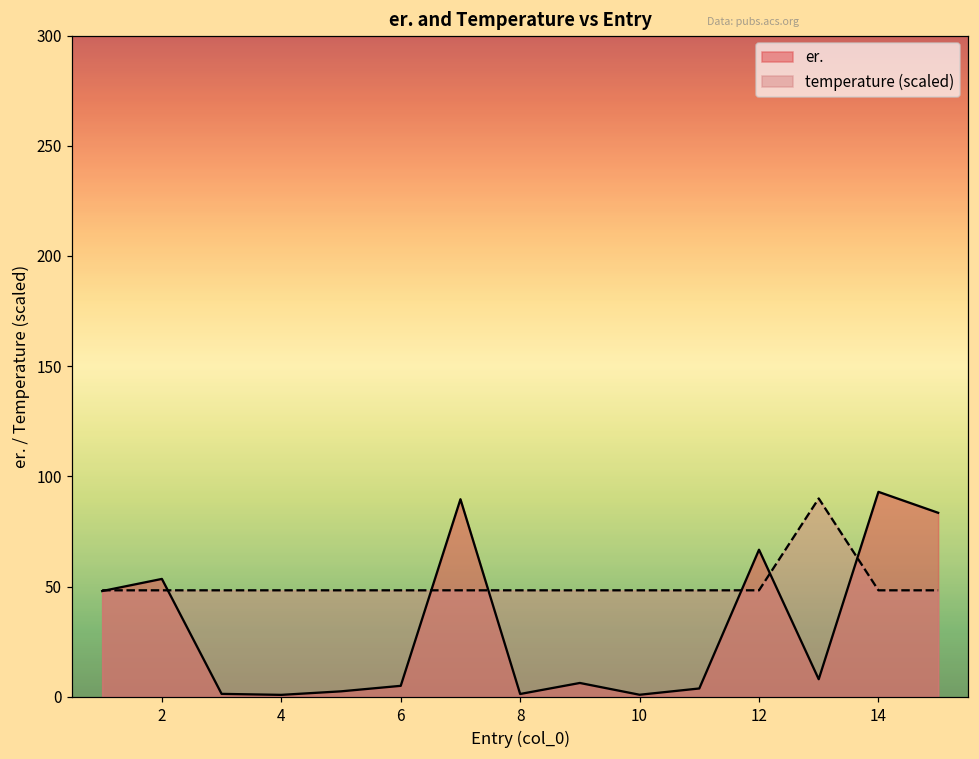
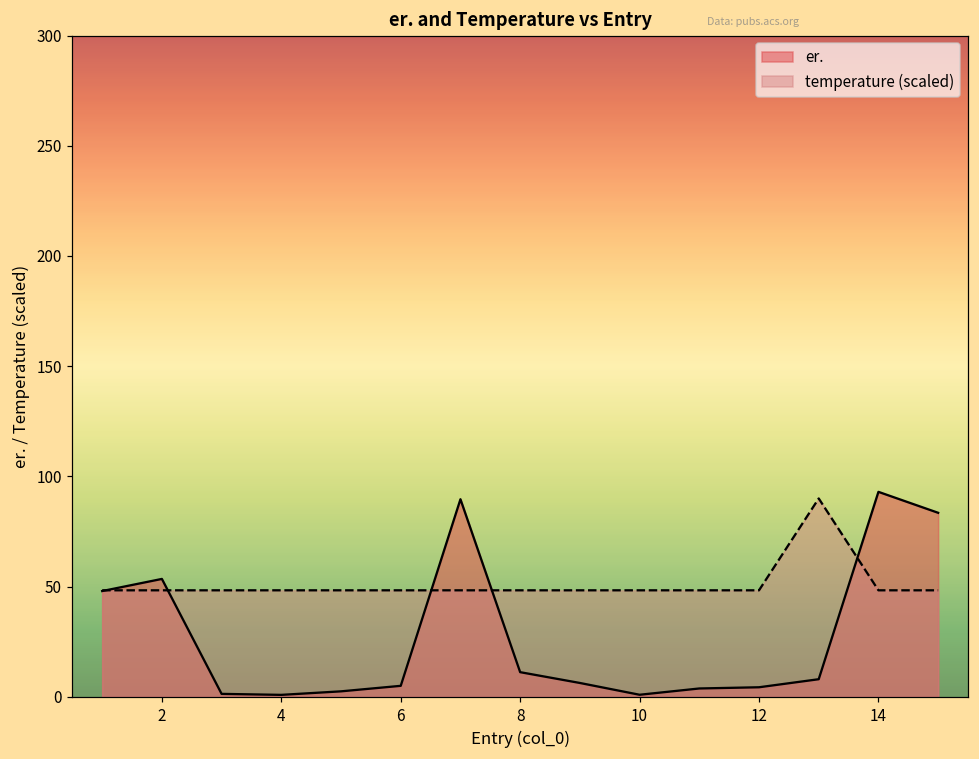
  {
    "er.": {
      "2": 54,
      "4": 1,
      "6": 5,
-     "8": 1,
+     "8": 11,
      "10": 1,
-     "12": 67,
+     "12": 4,
      "14": 93
    },
    "temperature (scaled)": {
      "2": 48,
      "4": 48,
      "6": 48,
      "8": 48,
      "10": 48,
      "12": 48,
      "14": 48
    }
  }
